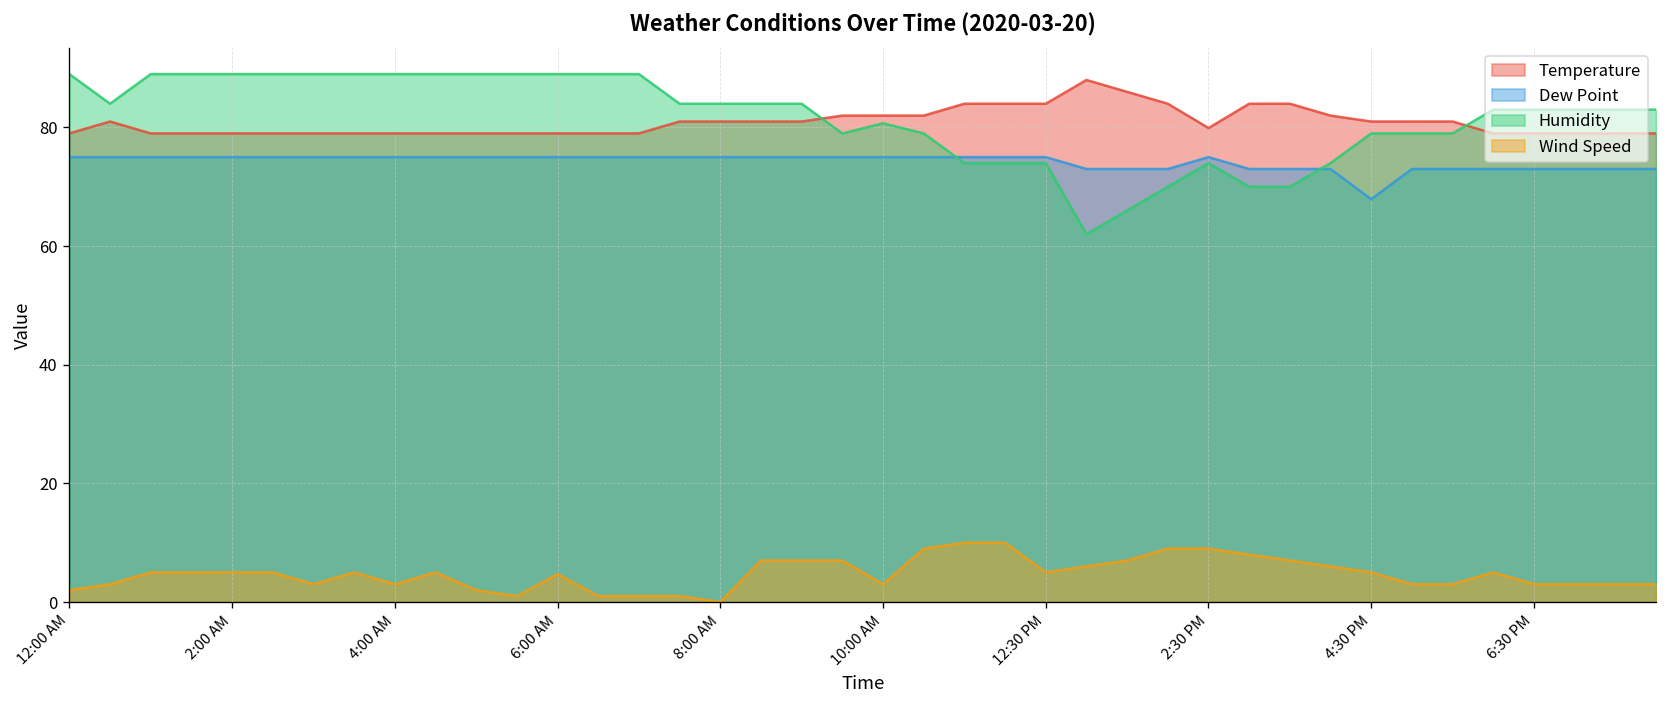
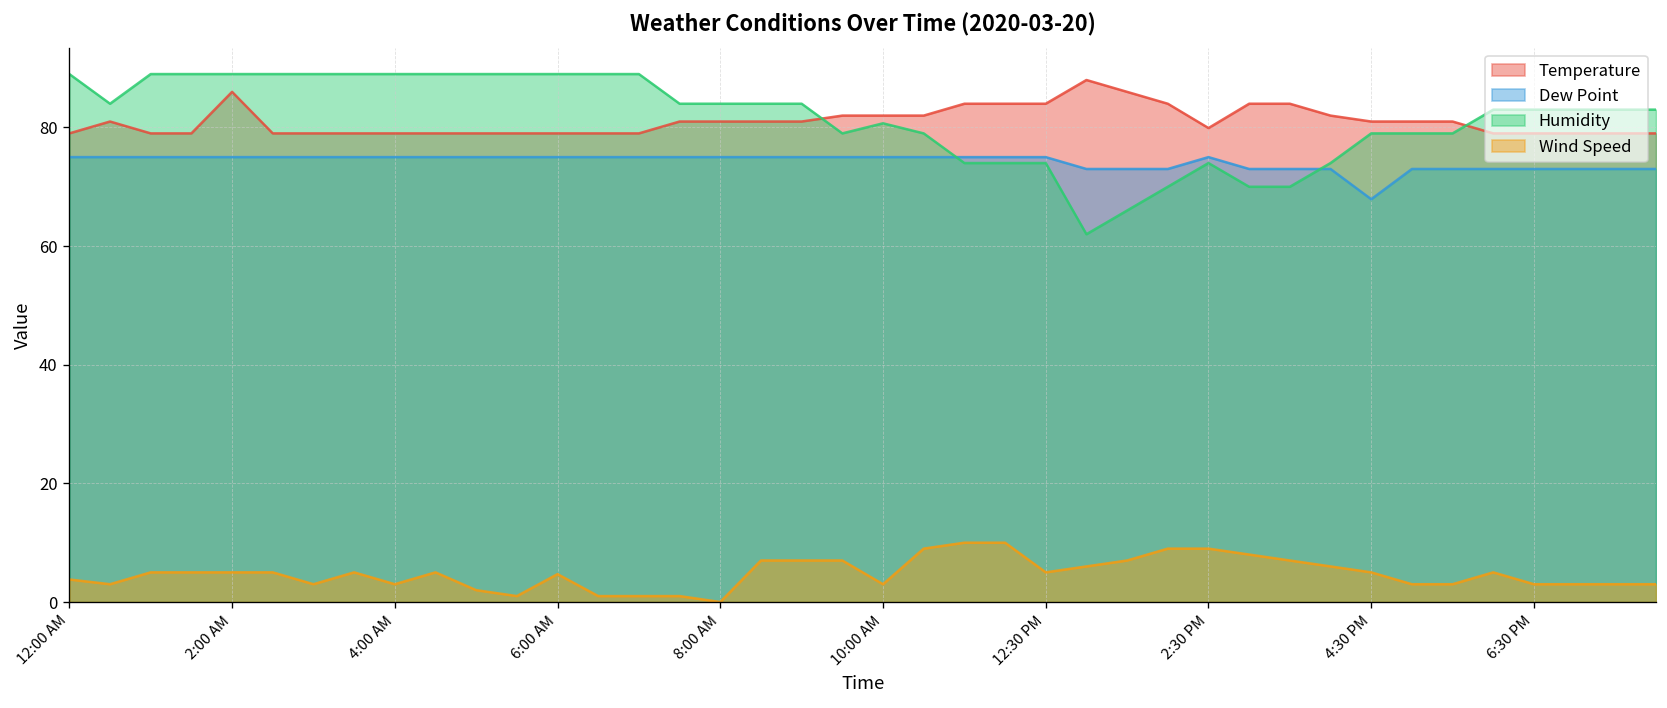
  {
    "Temperature": {
      "12:00 AM": 79,
-     "2:00 AM": 79,
+     "2:00 AM": 86,
      "4:00 AM": 79,
      "6:00 AM": 79,
      "8:00 AM": 81,
      "10:00 AM": 82,
      "12:30 PM": 84,
      "2:30 PM": 80,
      "4:30 PM": 81
    },
    "Dew Point": {
      "12:00 AM": 75,
      "2:00 AM": 75,
      "4:00 AM": 75,
      "6:00 AM": 75,
      "8:00 AM": 75,
      "10:00 AM": 75,
      "12:30 PM": 75,
      "2:30 PM": 75,
      "4:30 PM": 68,
      "6:30 PM": 73
    },
    "Humidity": {
      "12:00 AM": 89,
      "2:00 AM": 89,
      "4:00 AM": 89,
      "6:00 AM": 89,
      "8:00 AM": 84,
      "10:00 AM": 81,
      "12:30 PM": 74,
      "2:30 PM": 74,
      "4:30 PM": 79
    },
    "Wind Speed": {
-     "12:00 AM": 2,
+     "12:00 AM": 4,
      "2:00 AM": 5,
      "4:00 AM": 3,
      "6:00 AM": 5,
      "8:00 AM": 0,
      "10:00 AM": 3,
      "12:30 PM": 5,
      "2:30 PM": 9,
      "4:30 PM": 5,
      "6:30 PM": 3
    }
  }
